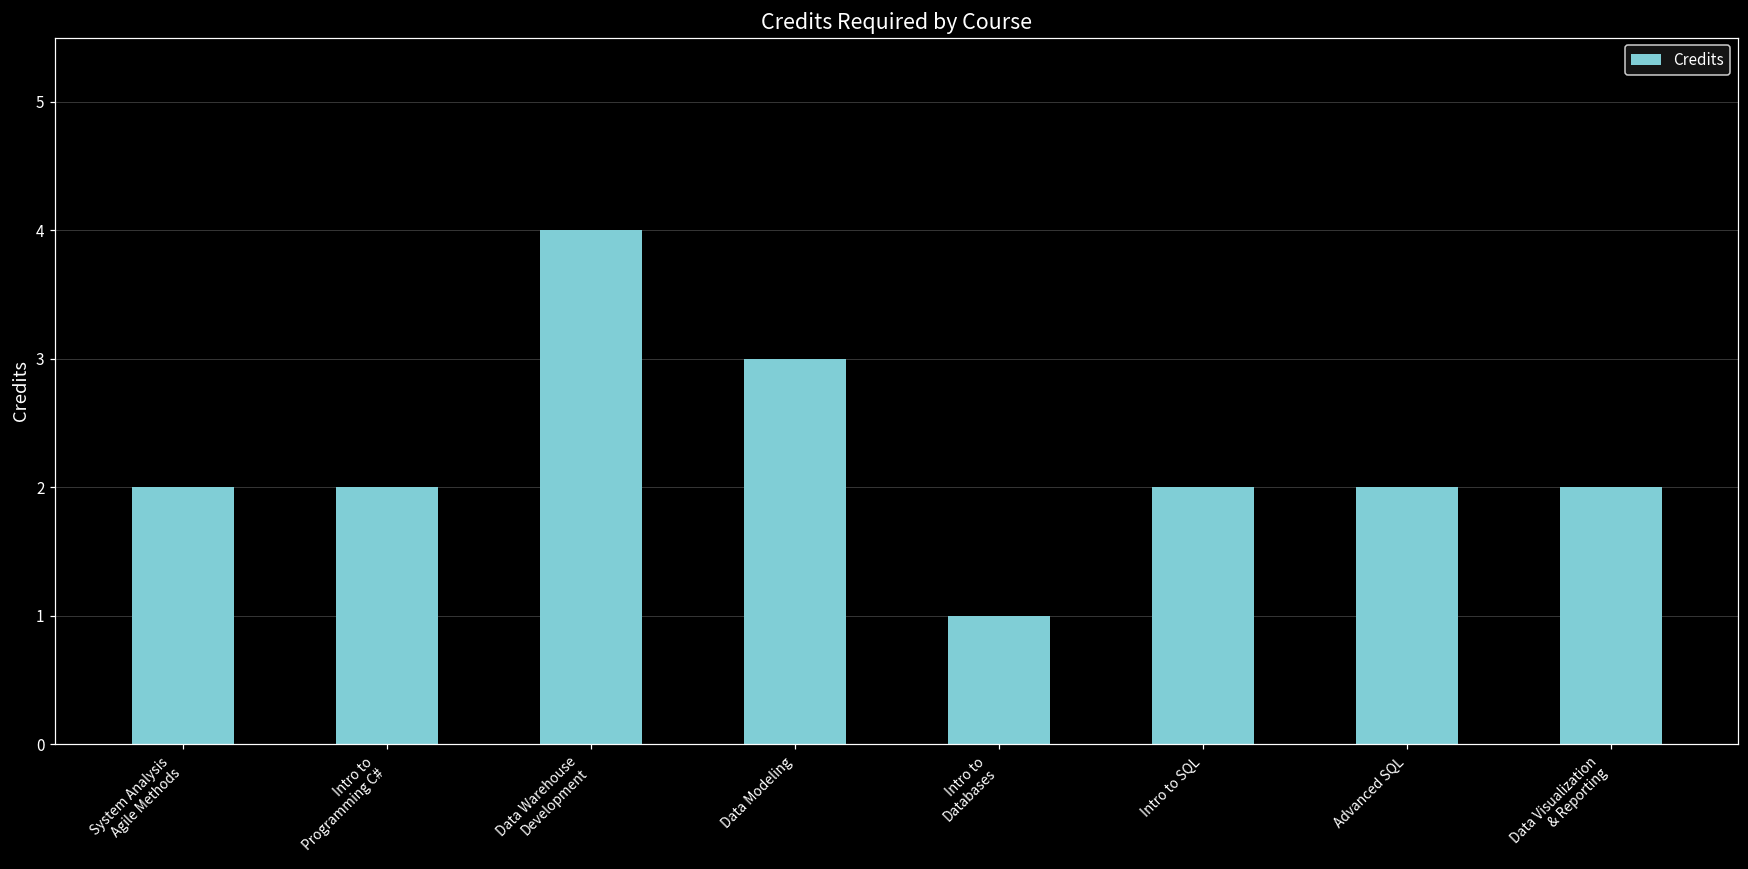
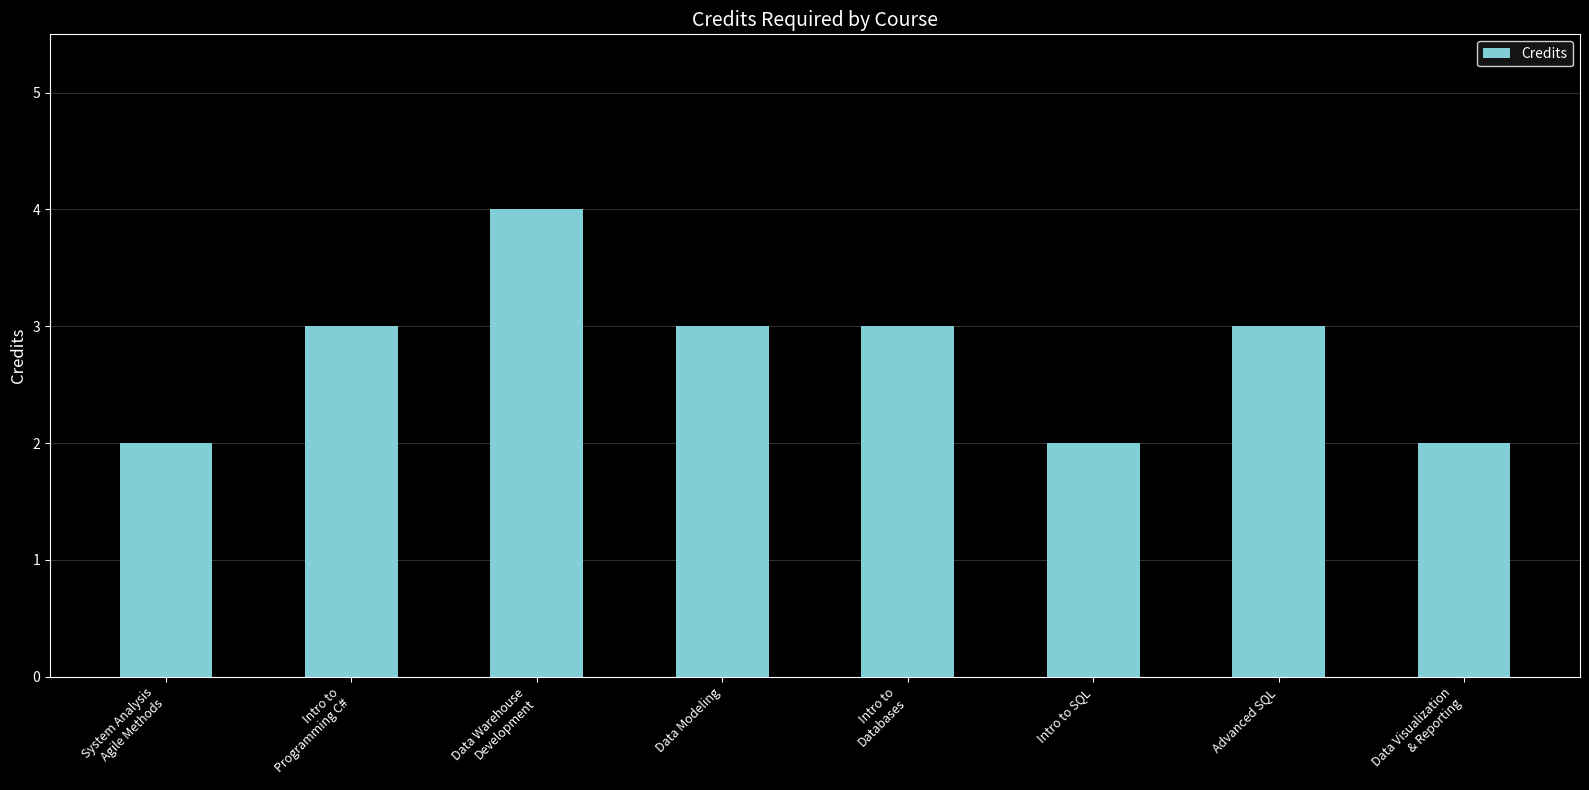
  {
    "System Analysis Agile Methods": 2,
-   "Intro to Programming C#": 2,
+   "Intro to Programming C#": 3,
    "Data Warehouse Development": 4,
    "Data Modeling": 3,
-   "Intro to Databases": 1,
+   "Intro to Databases": 3,
    "Intro to SQL": 2,
-   "Advanced SQL": 2,
+   "Advanced SQL": 3,
    "Data Visualization & Reporting": 2
  }
